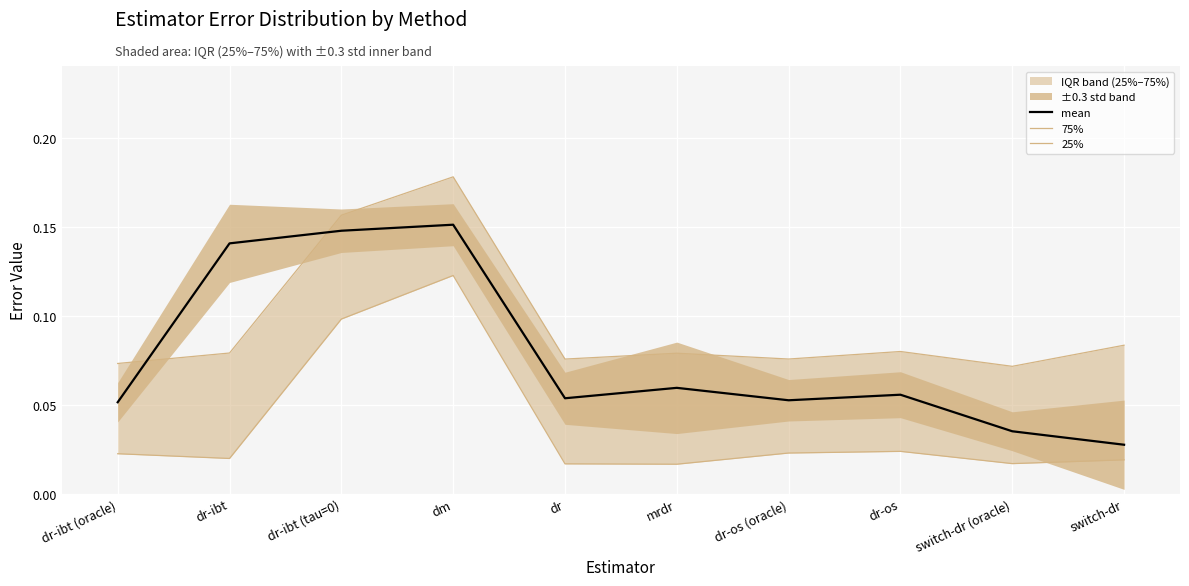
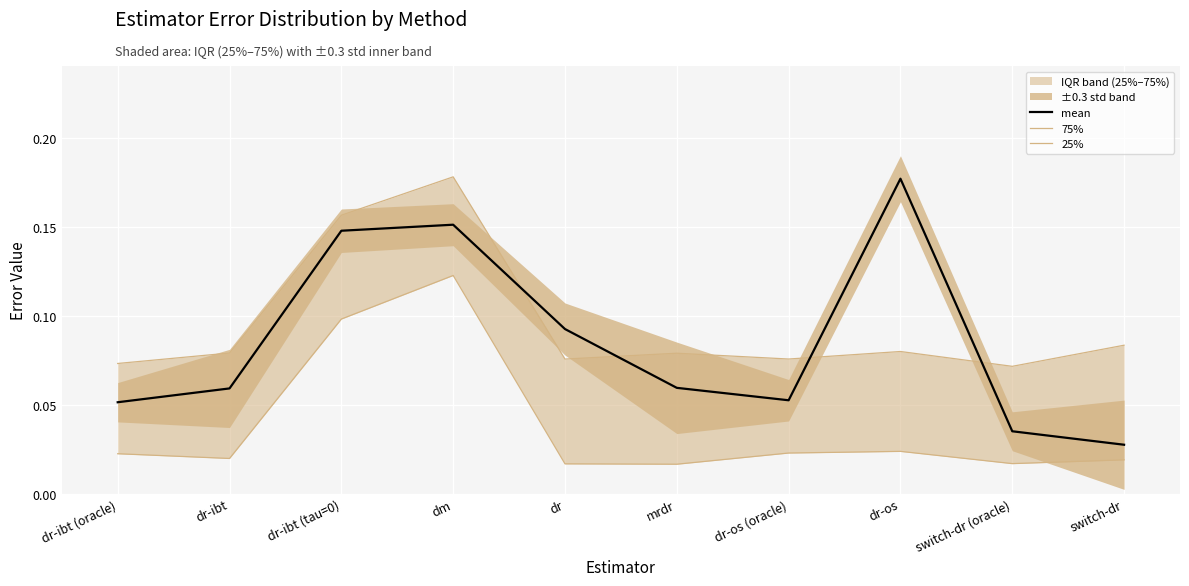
  {
    "mean": {
      "dr-ibt (oracle)": 0.051,
-     "dr-ibt": 0.141,
+     "dr-ibt": 0.059,
      "dr-ibt (tau=0)": 0.148,
      "dm": 0.151,
-     "dr": 0.054,
+     "dr": 0.092,
      "mrdr": 0.059,
      "dr-os (oracle)": 0.052,
-     "dr-os": 0.056,
+     "dr-os": 0.177,
      "switch-dr (oracle)": 0.035,
      "switch-dr": 0.027
    }
  }
